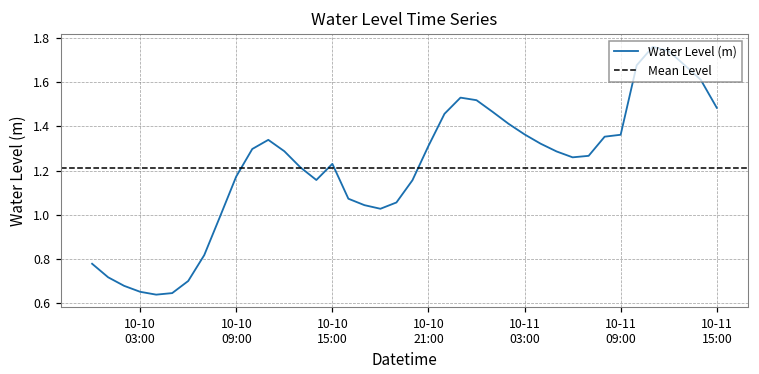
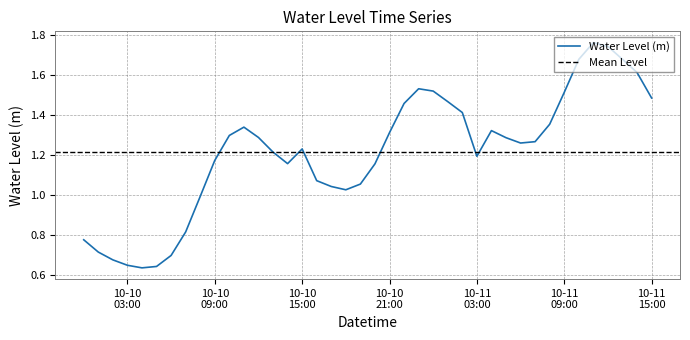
  {
    "10-10 03:00": 0.65,
    "10-10 09:00": 1.17,
    "10-10 15:00": 1.23,
    "10-10 21:00": 1.31,
-   "10-11 03:00": 1.36,
-   "10-11 09:00": 1.36,
+   "10-11 03:00": 1.19,
+   "10-11 09:00": 1.51,
    "10-11 15:00": 1.48
  }
